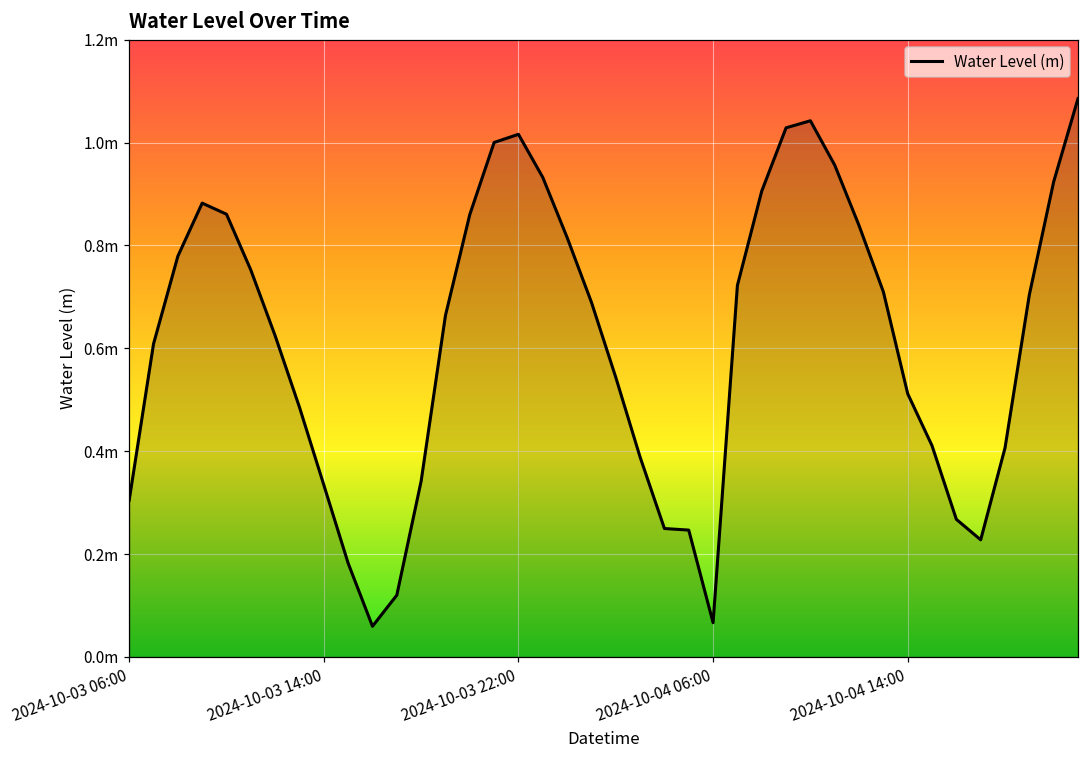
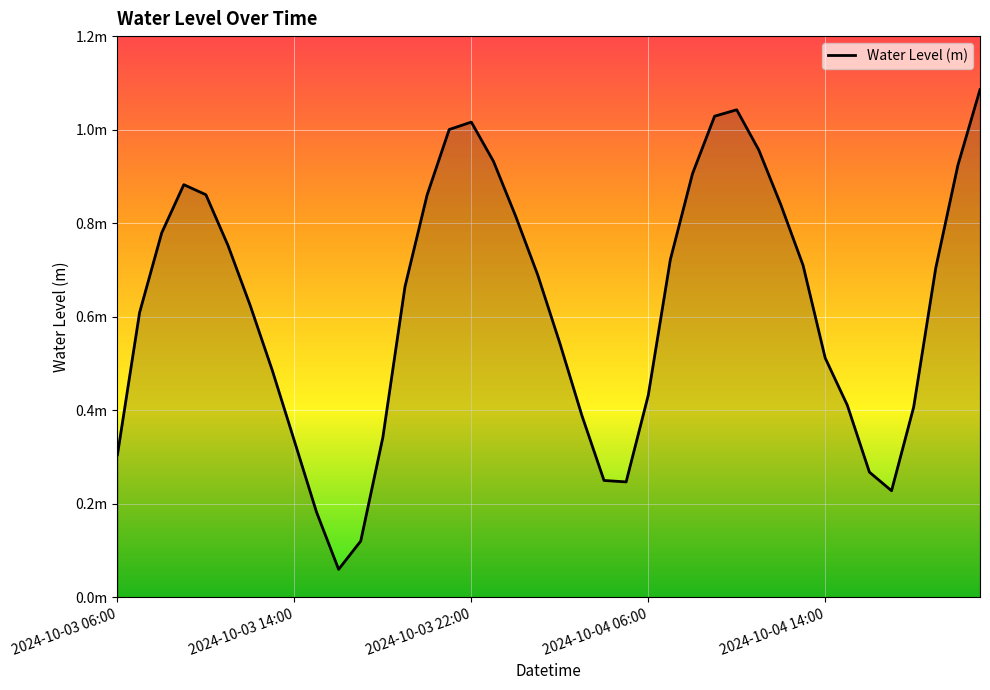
  {
    "2024-10-03 06:00": "0.30m",
    "2024-10-03 14:00": "0.33m",
    "2024-10-03 22:00": "1.02m",
-   "2024-10-04 06:00": "0.07m",
+   "2024-10-04 06:00": "0.43m",
    "2024-10-04 14:00": "0.51m"
  }
